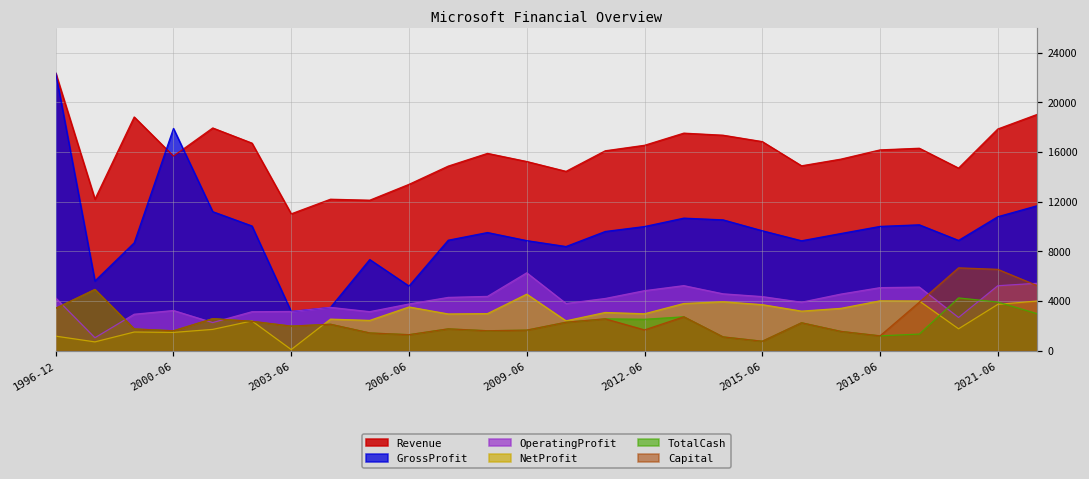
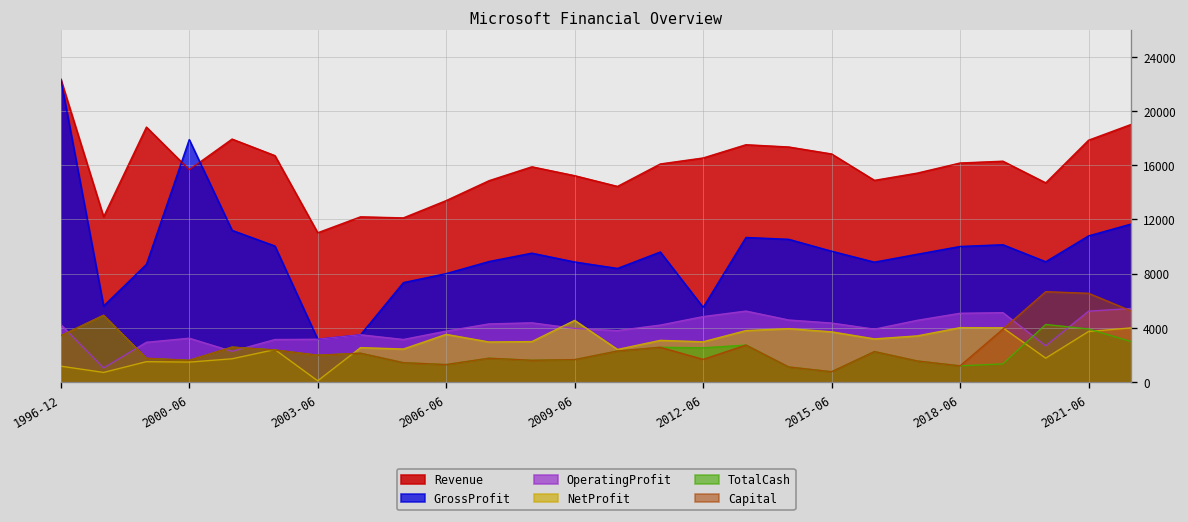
  {
    "Revenue": {
      "2000-06": 15700,
      "2003-06": 11000,
      "2006-06": 13400,
      "2009-06": 15200,
      "2012-06": 16500,
      "2015-06": 16800,
      "2018-06": 16200,
      "2021-06": 17900
    },
    "GrossProfit": {
      "2000-06": 17900,
-     "2006-06": 5200,
+     "2006-06": 8000,
      "2009-06": 8900,
-     "2012-06": 10000,
+     "2012-06": 5500,
      "2015-06": 9700,
      "2018-06": 10000,
      "2021-06": 10800
    },
    "OperatingProfit": {
      "1996-12": 4200,
      "2000-06": 3200,
      "2006-06": 3800,
-     "2009-06": 6300,
+     "2009-06": 4000,
      "2012-06": 4800,
      "2015-06": 4400,
      "2018-06": 5100,
      "2021-06": 5200
    },
    "NetProfit": {
      "1996-12": 1200,
      "2003-06": 100,
      "2006-06": 3500,
      "2009-06": 4600,
      "2012-06": 3000,
      "2015-06": 3700,
      "2018-06": 4000
    },
    "TotalCash": {
      "2012-06": 2500
    },
    "Capital": {
      "2012-06": 1700,
      "2021-06": 6600
    }
  }
